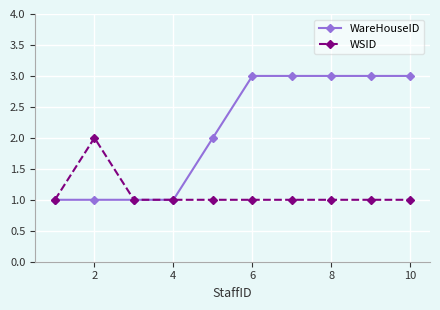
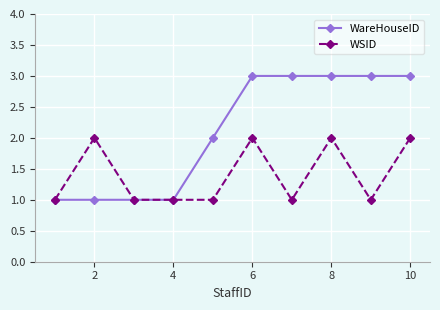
  {
    "WareHouseID": {
      "2": 1,
      "6": 3,
      "8": 3,
      "10": 3
    },
    "WSID": {
      "2": 2,
-     "6": 1,
-     "8": 1,
-     "10": 1
+     "6": 2,
+     "8": 2,
+     "10": 2
    }
  }
